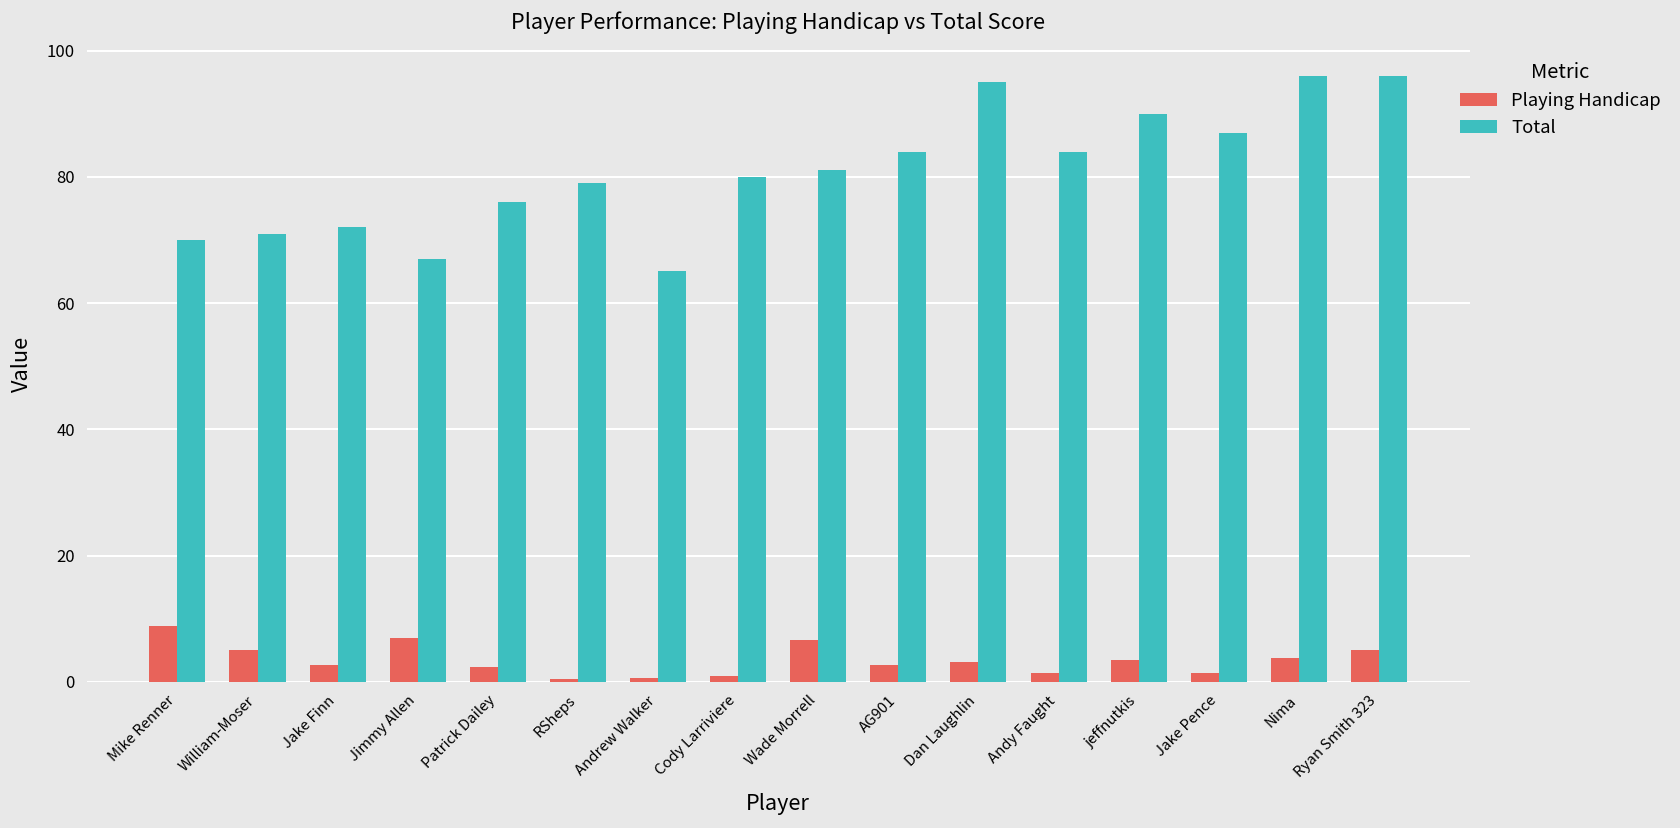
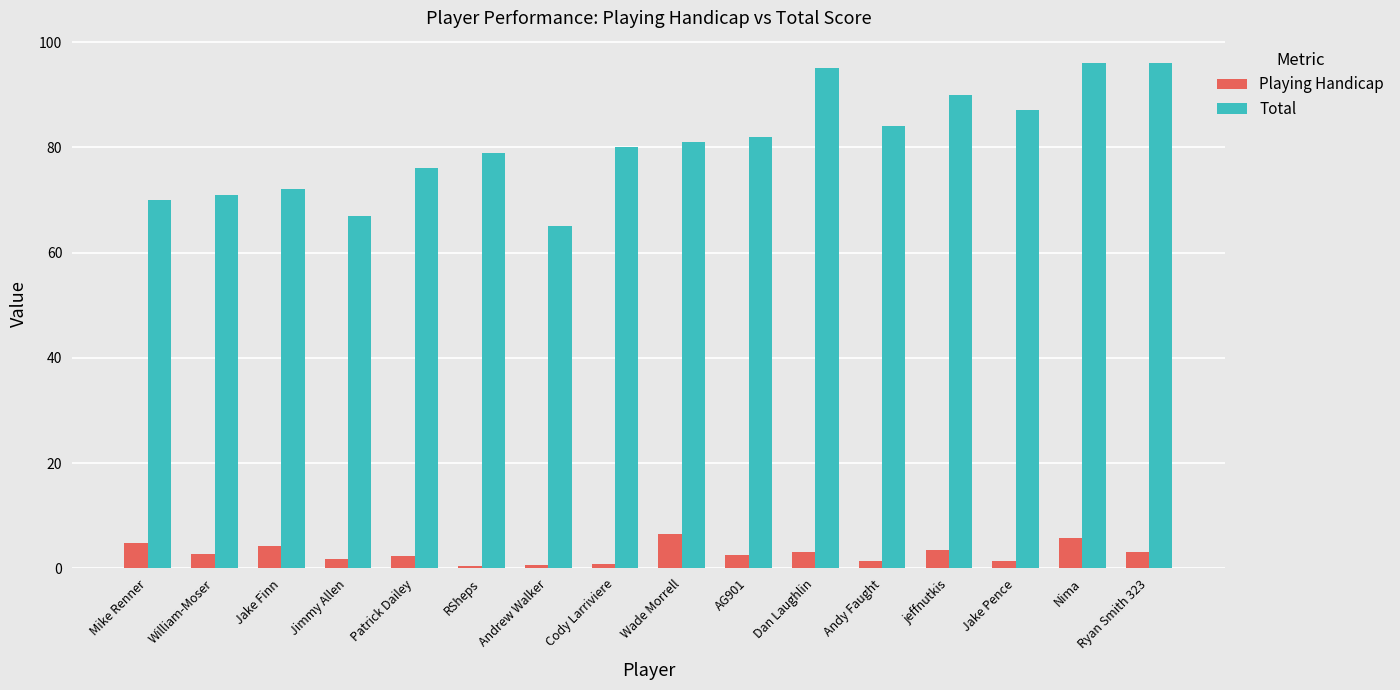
  {
    "Playing Handicap": {
-     "Mike Renner": 9,
-     "William-Moser": 5,
-     "Jake Finn": 3,
-     "Jimmy Allen": 7,
+     "Mike Renner": 5,
+     "William-Moser": 3,
+     "Jake Finn": 4,
+     "Jimmy Allen": 2,
      "Patrick Dailey": 2,
      "RSheps": 1,
      "Andrew Walker": 1,
      "Cody Larriviere": 1,
      "Wade Morrell": 7,
      "AG901": 3,
      "Dan Laughlin": 3,
      "Andy Faught": 1,
      "jeffnutkis": 3,
      "Jake Pence": 1,
-     "Nima": 4,
-     "Ryan Smith 323": 5
+     "Nima": 6,
+     "Ryan Smith 323": 3
    },
    "Total": {
      "Mike Renner": 70,
      "William-Moser": 71,
      "Jake Finn": 72,
      "Jimmy Allen": 67,
      "Patrick Dailey": 76,
      "RSheps": 79,
      "Andrew Walker": 65,
      "Cody Larriviere": 80,
      "Wade Morrell": 81,
-     "AG901": 84,
+     "AG901": 82,
      "Dan Laughlin": 95,
      "Andy Faught": 84,
      "jeffnutkis": 90,
      "Jake Pence": 87,
      "Nima": 96,
      "Ryan Smith 323": 96
    }
  }
